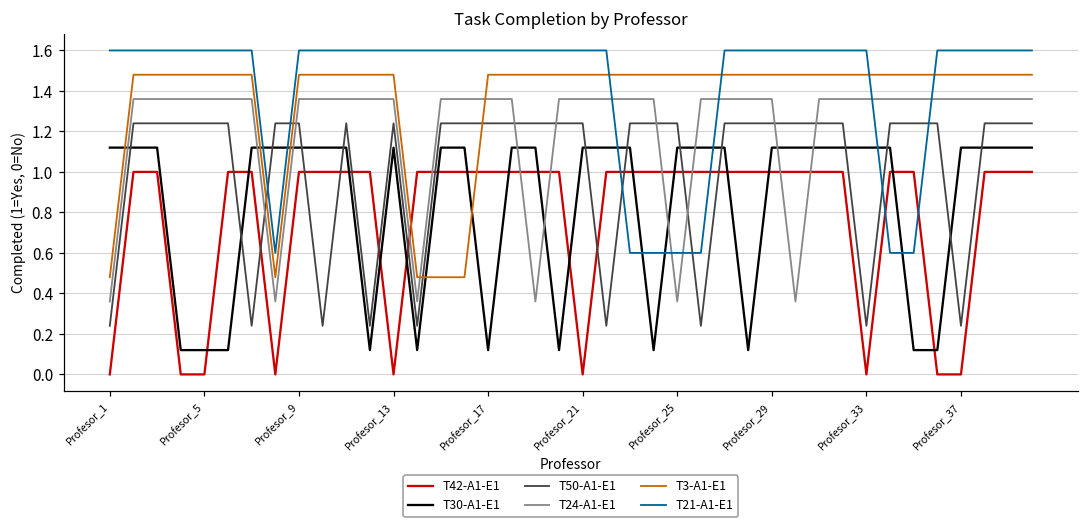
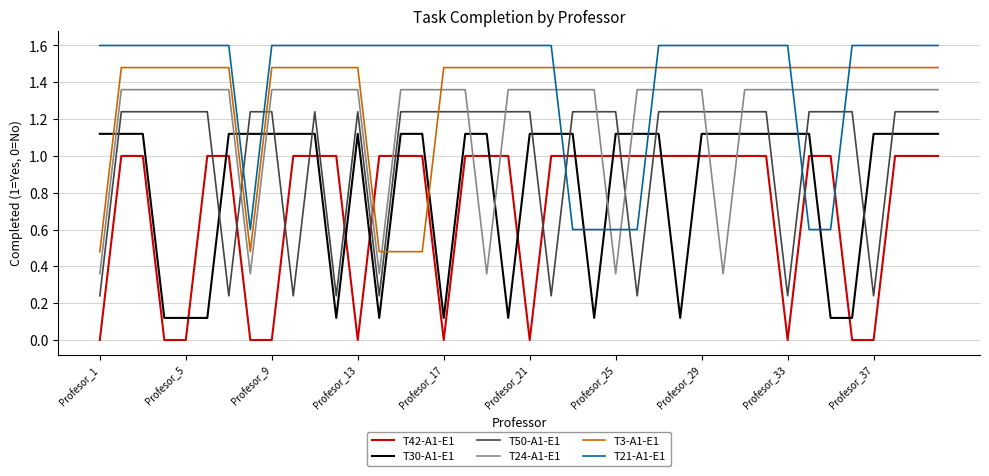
  {
    "T42-A1-E1": {
      "Profesor_1": 0,
      "Profesor_5": 0,
-     "Profesor_9": 1,
+     "Profesor_9": 0,
      "Profesor_13": 0,
-     "Profesor_17": 1,
+     "Profesor_17": 0,
      "Profesor_21": 0,
      "Profesor_25": 1,
      "Profesor_29": 1,
      "Profesor_33": 0,
      "Profesor_37": 0
    },
    "T30-A1-E1": {
      "Profesor_1": 1.12,
      "Profesor_5": 0.12,
      "Profesor_9": 1.12,
      "Profesor_13": 1.12,
      "Profesor_17": 0.12,
      "Profesor_21": 1.12,
      "Profesor_25": 1.12,
      "Profesor_29": 1.12,
      "Profesor_33": 1.12,
      "Profesor_37": 1.12
    },
    "T50-A1-E1": {
      "Profesor_1": 0.24,
      "Profesor_5": 1.24,
      "Profesor_9": 1.24,
      "Profesor_13": 1.24,
      "Profesor_17": 1.24,
      "Profesor_21": 1.24,
      "Profesor_25": 1.24,
      "Profesor_29": 1.24,
      "Profesor_33": 0.24,
      "Profesor_37": 0.24
    },
    "T24-A1-E1": {
      "Profesor_1": 0.36,
      "Profesor_5": 1.36,
      "Profesor_9": 1.36,
      "Profesor_13": 1.36,
      "Profesor_17": 1.36,
      "Profesor_21": 1.36,
      "Profesor_25": 0.36,
      "Profesor_29": 1.36,
      "Profesor_33": 1.36,
      "Profesor_37": 1.36
    },
    "T3-A1-E1": {
      "Profesor_1": 0.48,
      "Profesor_5": 1.48,
      "Profesor_9": 1.48,
      "Profesor_13": 1.48,
      "Profesor_17": 1.48,
      "Profesor_21": 1.48,
      "Profesor_25": 1.48,
      "Profesor_29": 1.48,
      "Profesor_33": 1.48,
      "Profesor_37": 1.48
    },
    "T21-A1-E1": {
      "Profesor_1": 1.60,
      "Profesor_5": 1.60,
      "Profesor_9": 1.60,
      "Profesor_13": 1.60,
      "Profesor_17": 1.60,
      "Profesor_21": 1.60,
      "Profesor_25": 0.60,
      "Profesor_29": 1.60,
      "Profesor_33": 1.60,
      "Profesor_37": 1.60
    }
  }
